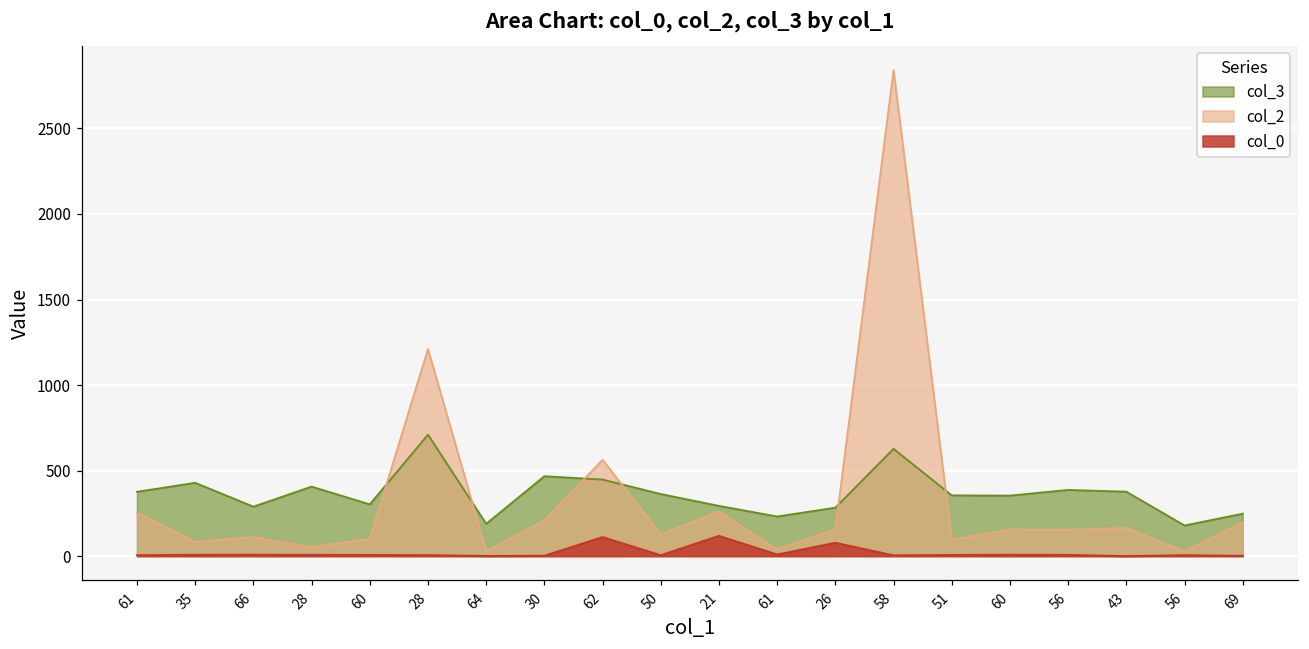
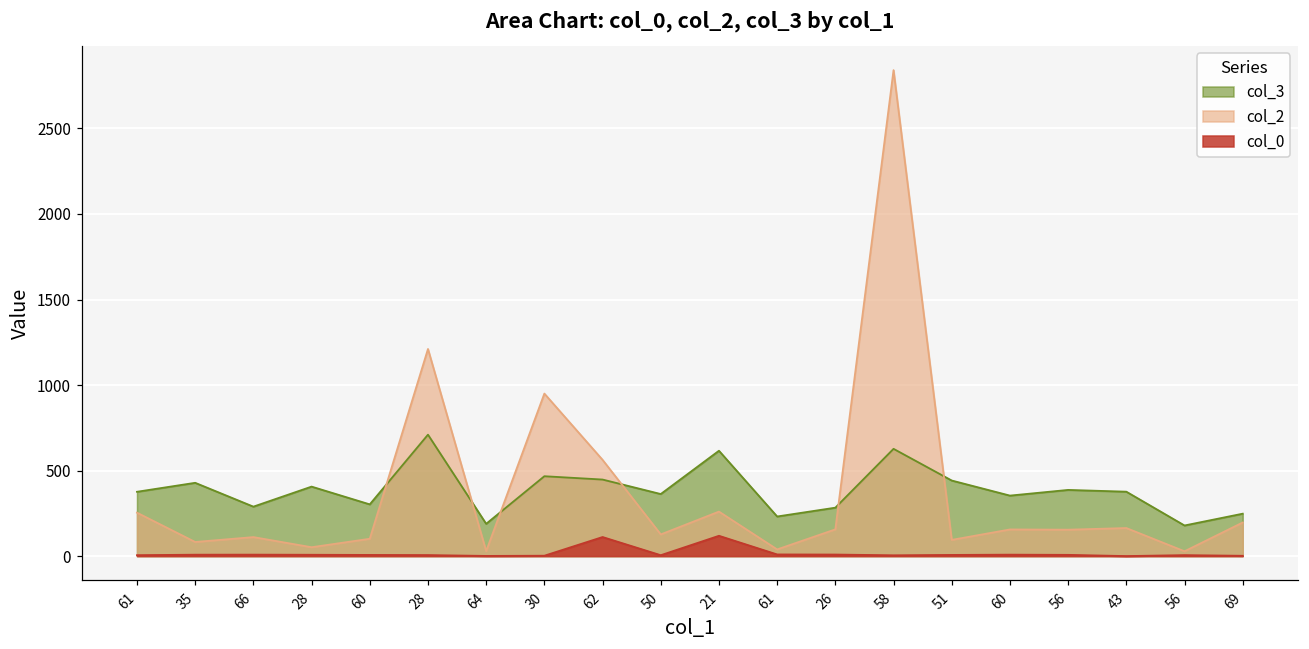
  {
    "col_3": {
      "35": 430,
      "66": 290,
      "64": 190,
      "30": 470,
      "62": 450,
      "50": 360,
-     "21": 290,
+     "21": 620,
      "26": 280,
      "58": 630,
-     "51": 350,
+     "51": 440,
      "43": 380,
      "69": 250
    },
    "col_2": {
      "35": 80,
      "66": 110,
      "64": 30,
-     "30": 210,
+     "30": 950,
      "62": 560,
      "50": 130,
      "21": 260,
      "26": 160,
      "58": 2840,
      "51": 90,
      "43": 160,
      "69": 200
    },
    "col_0": {
      "35": 10,
      "66": 10,
      "64": 0,
      "30": 0,
      "62": 110,
      "50": 10,
      "21": 120,
-     "26": 80,
+     "26": 10,
      "58": 0,
      "51": 10,
      "43": 0,
      "69": 0
    }
  }
